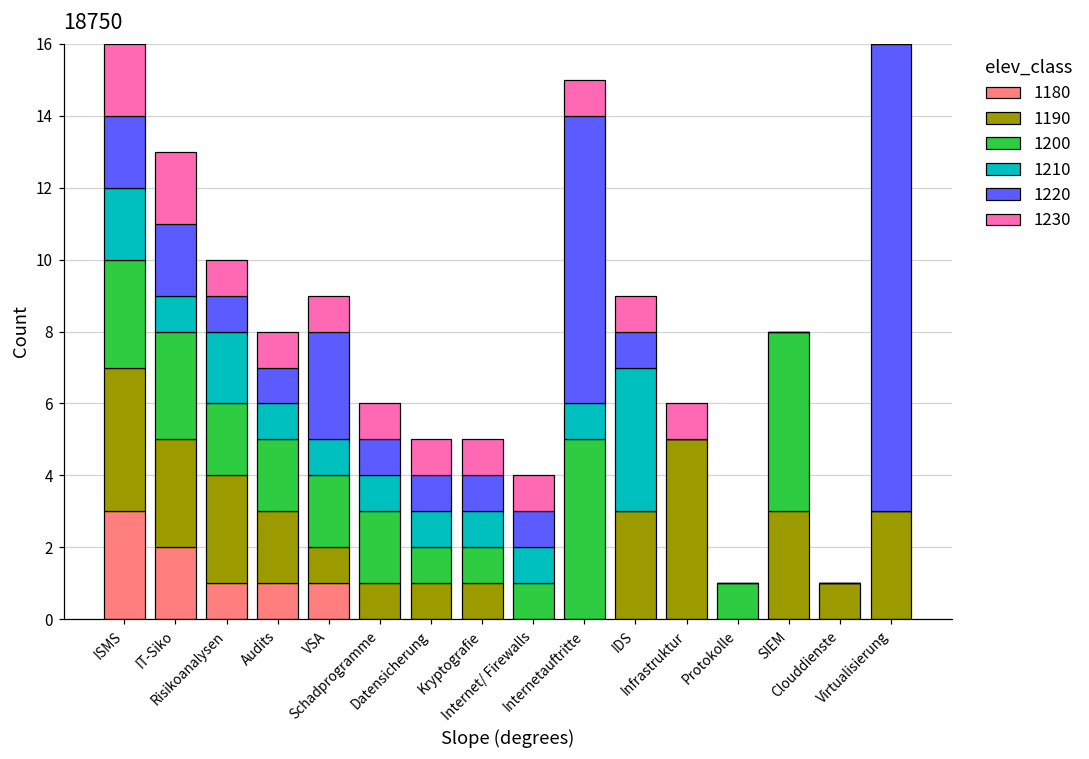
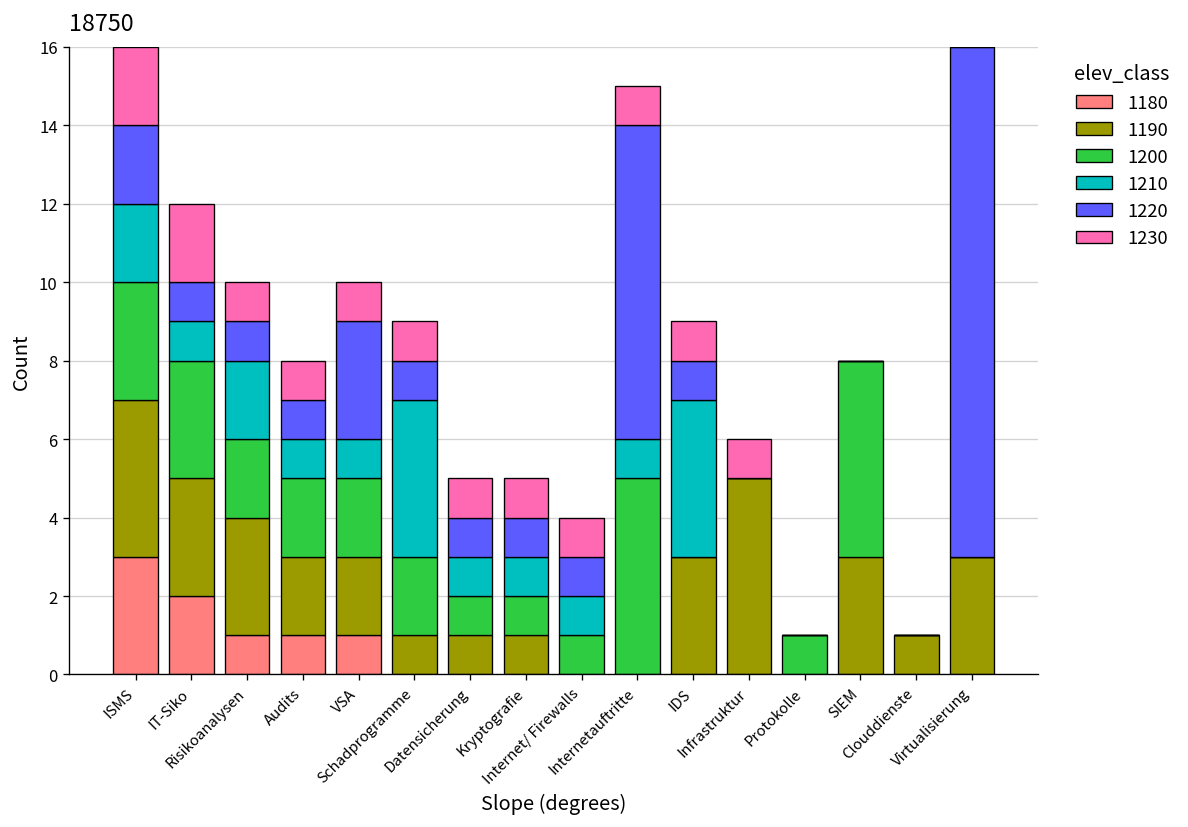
  {
    "1190": {
      "ISMS": 4,
      "IT-Siko": 3,
      "Risikoanalysen": 3,
      "Audits": 2,
-     "VSA": 1,
+     "VSA": 2,
      "Schadprogramme": 1,
      "Datensicherung": 1,
      "Kryptografie": 1,
      "Internet/ Firewalls": 0,
      "Internetauftritte": 0,
      "IDS": 3,
      "Infrastruktur": 5,
      "Protokolle": 0,
      "SIEM": 3,
      "Clouddienste": 1,
      "Virtualisierung": 3
    },
    "1200": {
      "ISMS": 3,
      "IT-Siko": 3,
      "Risikoanalysen": 2,
      "Audits": 2,
      "VSA": 2,
      "Schadprogramme": 2,
      "Datensicherung": 1,
      "Kryptografie": 1,
      "Internet/ Firewalls": 1,
      "Internetauftritte": 5,
      "IDS": 0,
      "Infrastruktur": 0,
      "Protokolle": 1,
      "SIEM": 5,
      "Clouddienste": 0,
      "Virtualisierung": 0
    },
    "1210": {
      "ISMS": 2,
      "IT-Siko": 1,
      "Risikoanalysen": 2,
      "Audits": 1,
      "VSA": 1,
-     "Schadprogramme": 1,
+     "Schadprogramme": 4,
      "Datensicherung": 1,
      "Kryptografie": 1,
      "Internet/ Firewalls": 1,
      "Internetauftritte": 1,
      "IDS": 4,
      "Infrastruktur": 0,
      "Protokolle": 0,
      "SIEM": 0,
      "Clouddienste": 0,
      "Virtualisierung": 0
    },
    "1220": {
      "ISMS": 2,
-     "IT-Siko": 2,
+     "IT-Siko": 1,
      "Risikoanalysen": 1,
      "Audits": 1,
      "VSA": 3,
      "Schadprogramme": 1,
      "Datensicherung": 1,
      "Kryptografie": 1,
      "Internet/ Firewalls": 1,
      "Internetauftritte": 8,
      "IDS": 1,
      "Infrastruktur": 0,
      "Protokolle": 0,
      "SIEM": 0,
      "Clouddienste": 0,
      "Virtualisierung": 13
    }
  }
